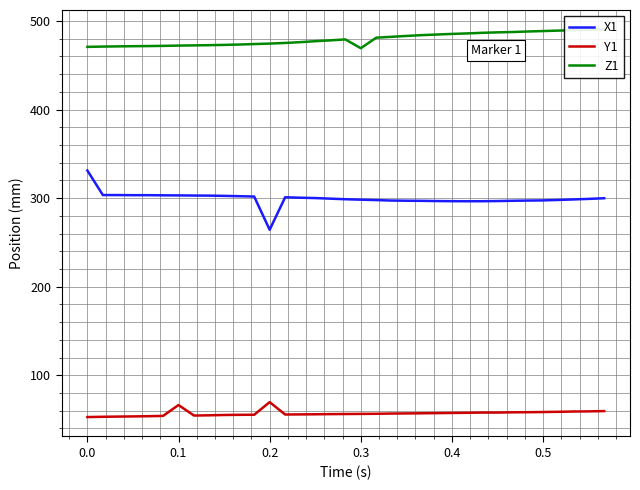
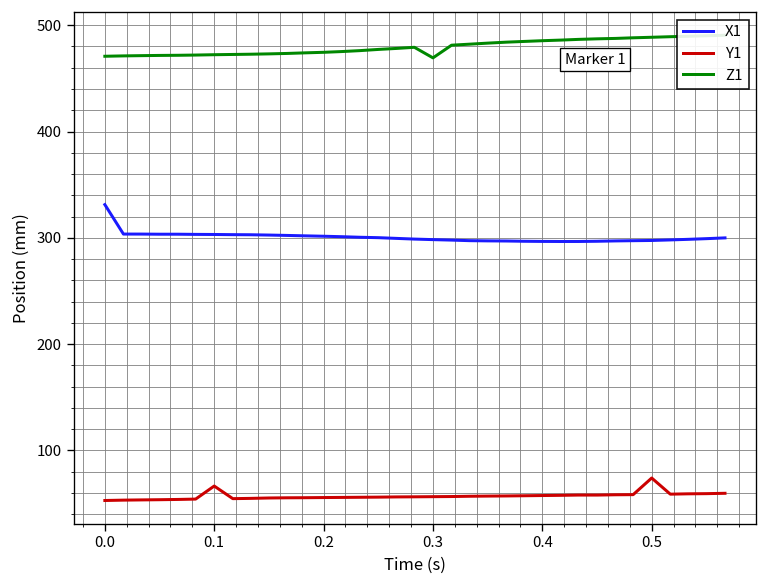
  {
    "X1": {
      "0.0": 330,
      "0.1": 300,
-     "0.2": 260,
+     "0.2": 300,
      "0.3": 300,
      "0.4": 300,
      "0.5": 300
    },
    "Y1": {
      "0.0": 50,
      "0.1": 70,
-     "0.2": 70,
+     "0.2": 60,
      "0.3": 60,
      "0.4": 60,
-     "0.5": 60
+     "0.5": 70
    },
    "Z1": {
      "0.0": 470,
      "0.1": 470,
      "0.2": 470,
      "0.3": 470,
      "0.4": 490,
      "0.5": 490
    }
  }
